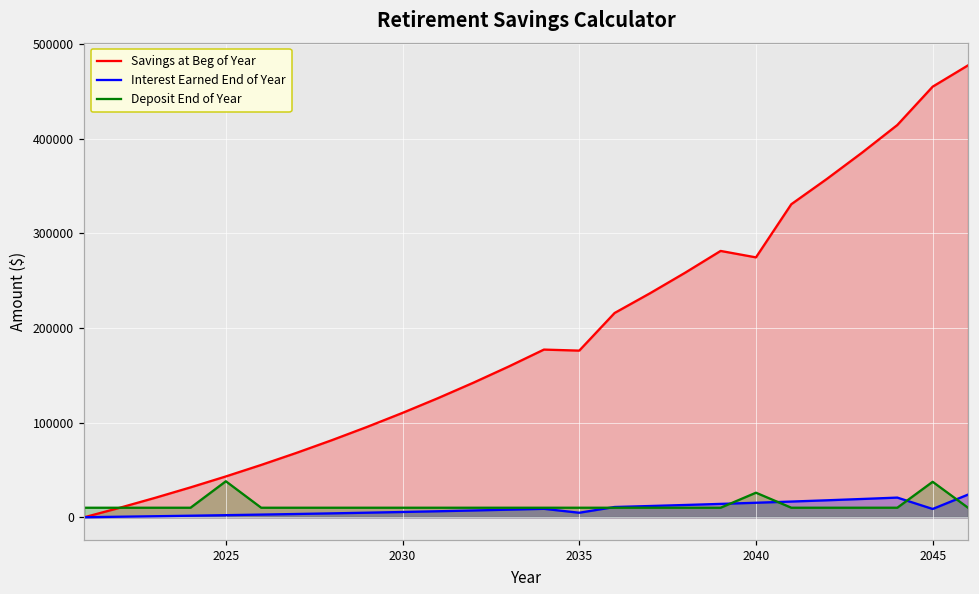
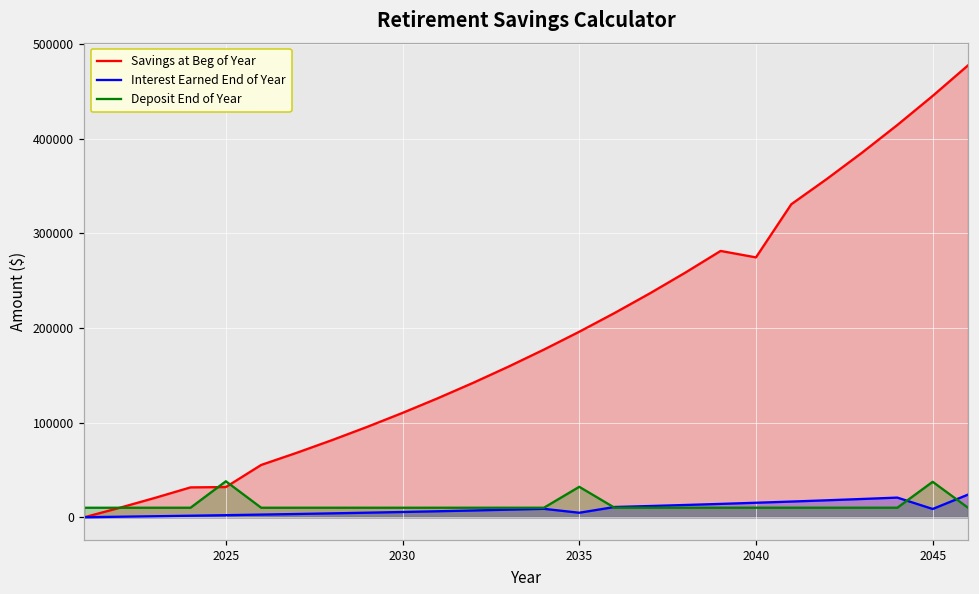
  {
    "Savings at Beg of Year": {
-     "2025": 40000,
+     "2025": 30000,
      "2030": 110000,
-     "2035": 180000,
+     "2035": 200000,
      "2040": 270000,
-     "2045": 460000
+     "2045": 450000
    },
    "Interest Earned End of Year": {
      "2025": 0,
      "2030": 10000,
      "2035": 0,
      "2040": 20000,
      "2045": 10000
    },
    "Deposit End of Year": {
      "2025": 40000,
      "2030": 10000,
-     "2035": 10000,
-     "2040": 30000,
+     "2035": 30000,
+     "2040": 10000,
      "2045": 40000
    }
  }
